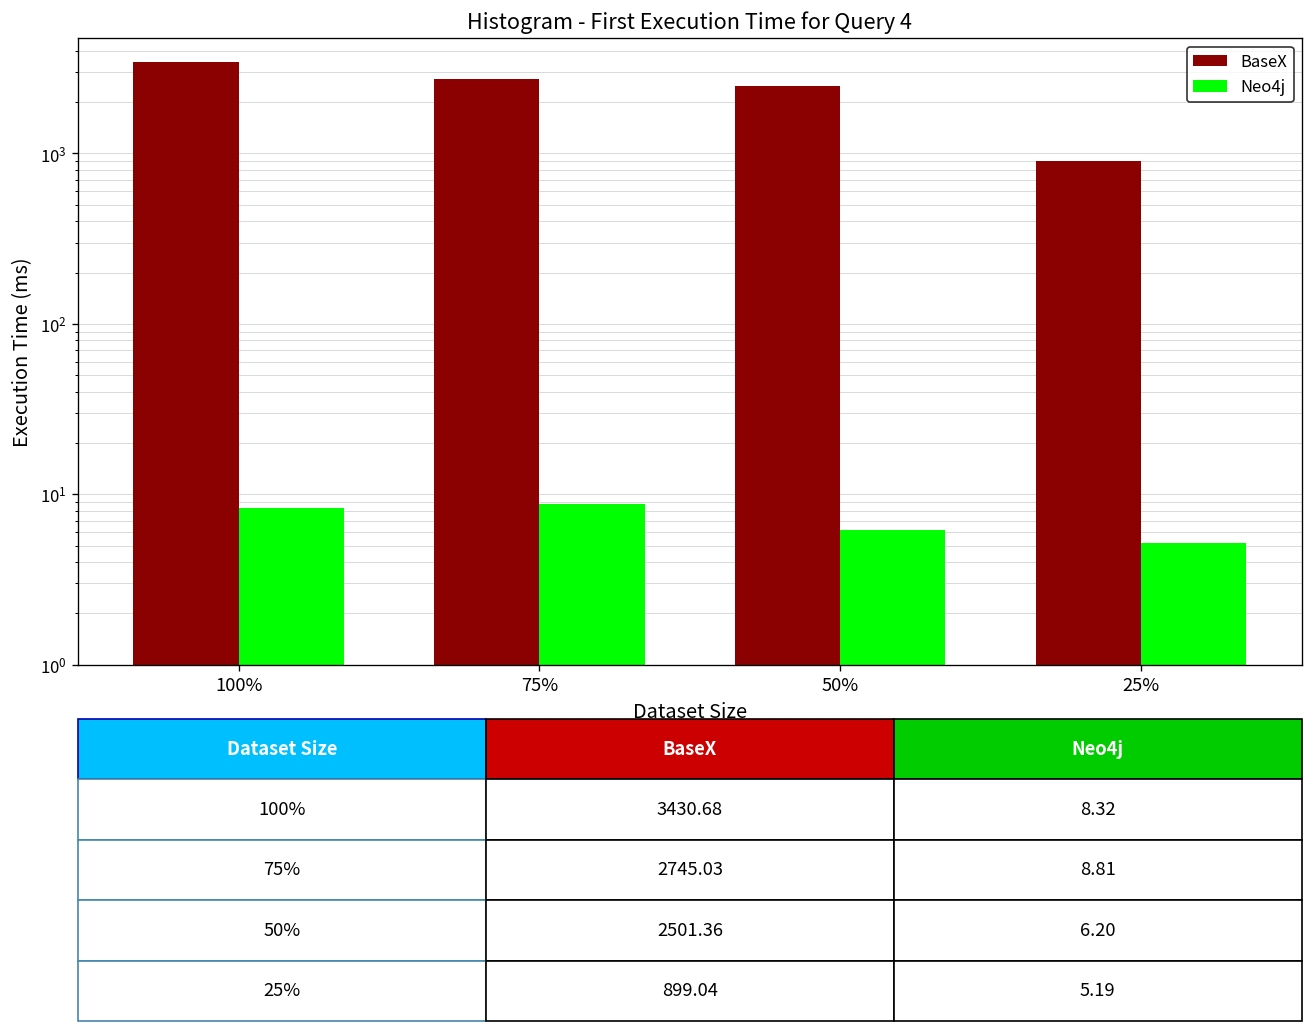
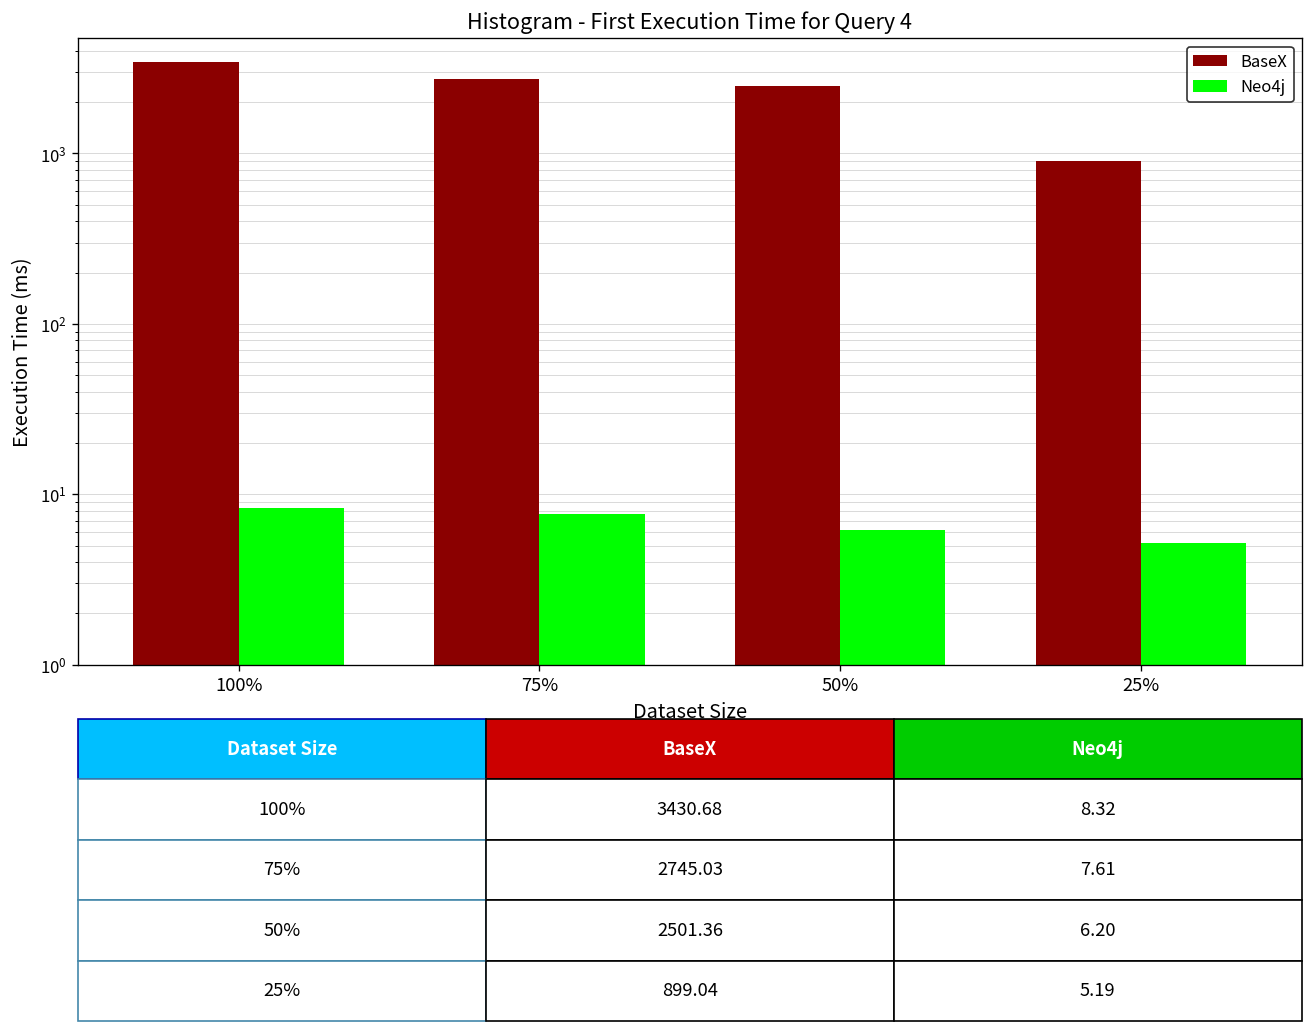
  {
    "BaseX": {
      "100%": 3400,
      "75%": 2700,
      "50%": 2500,
      "25%": 900
    },
    "Neo4j": {
-     "75%": 8.81
+     "75%": 7.61
    }
  }
